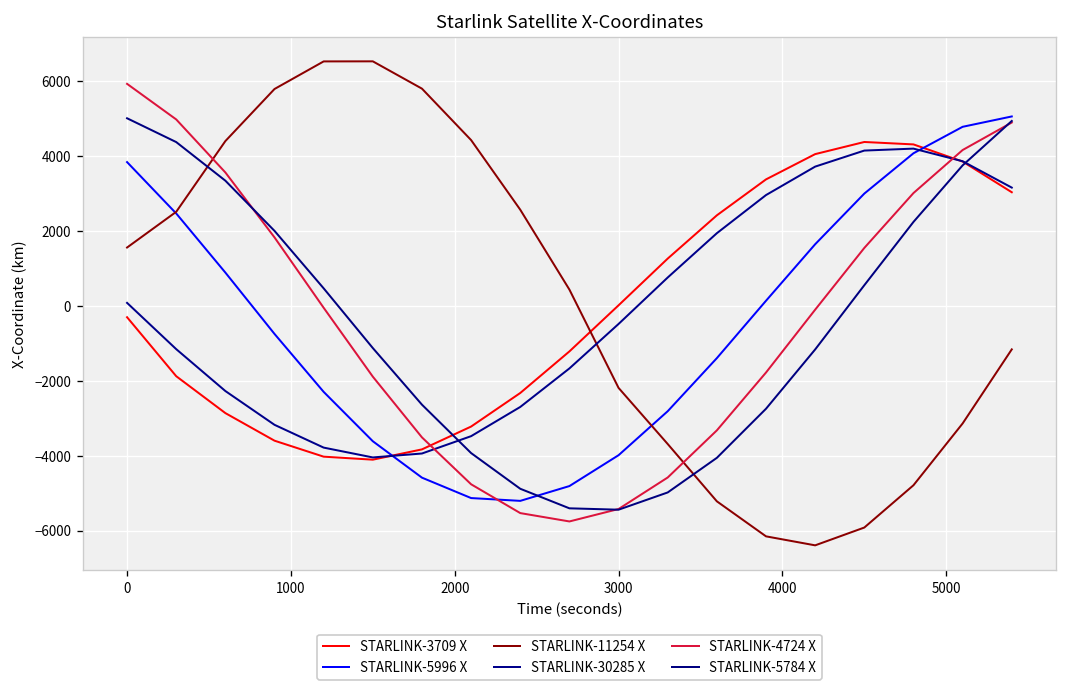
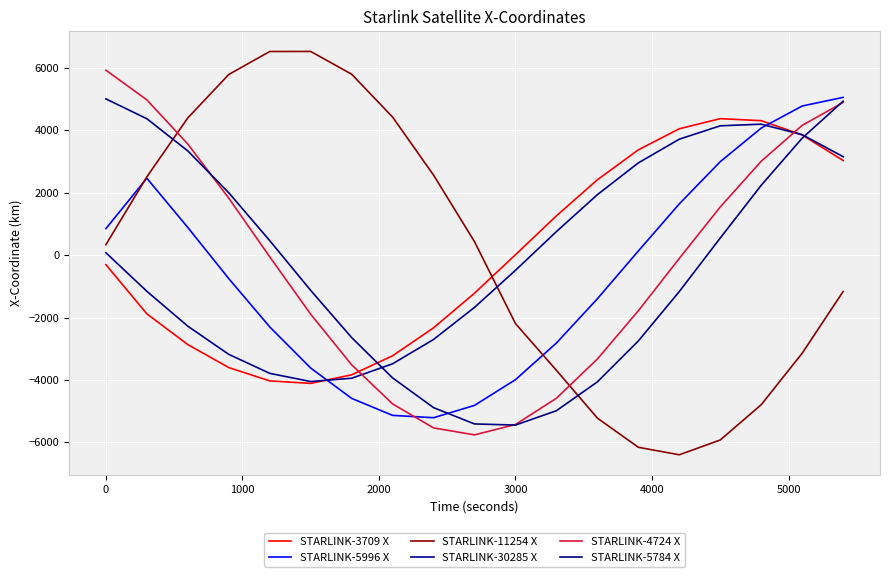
  {
    "STARLINK-3709 X": {
      "0": -300,
      "3000": 0
    },
    "STARLINK-5996 X": {
-     "0": 3800,
+     "0": 800,
      "3000": -4000
    },
    "STARLINK-11254 X": {
-     "0": 1600,
+     "0": 300,
      "3000": -2200
    },
    "STARLINK-4724 X": {
      "0": 5900
    }
  }
